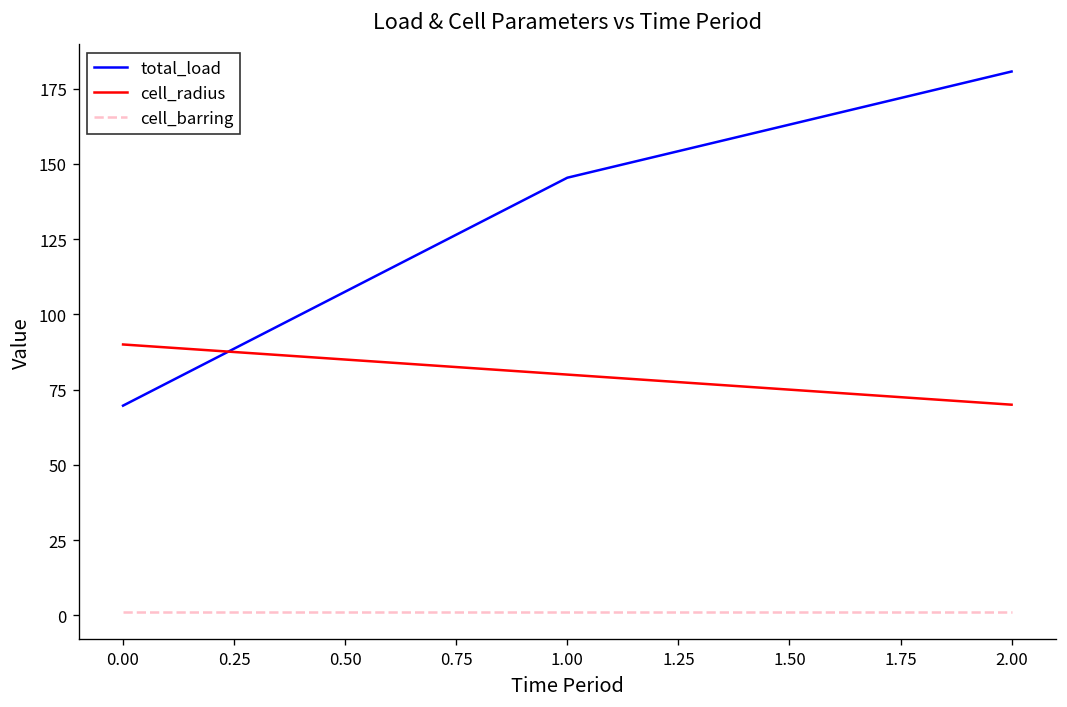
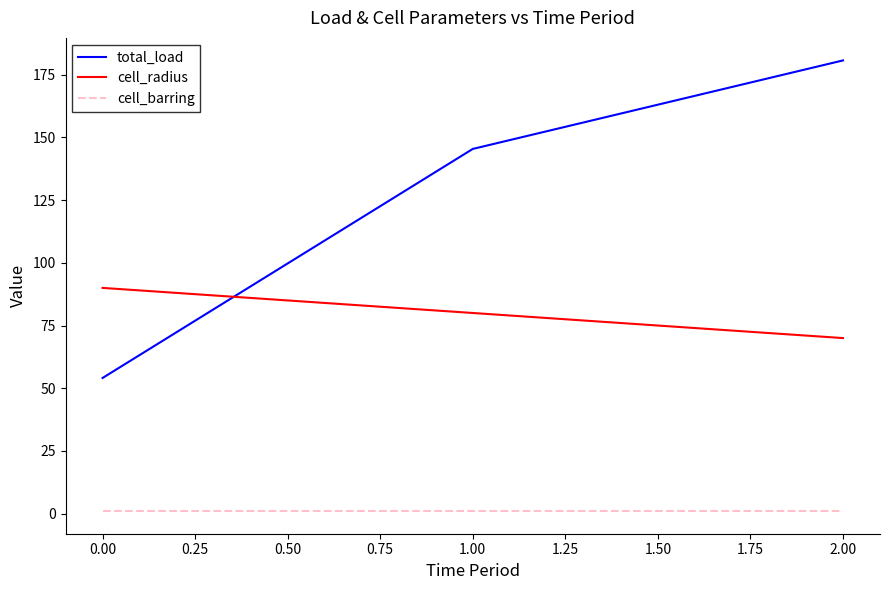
  {
    "total_load": {
-     "0.00": 70,
+     "0.00": 54,
      "1.00": 145,
      "2.00": 181
    },
    "cell_radius": {
      "0.00": 90,
      "1.00": 80,
      "2.00": 70
    },
    "cell_barring": {
      "0.00": 1,
      "1.00": 1,
      "2.00": 1
    }
  }
